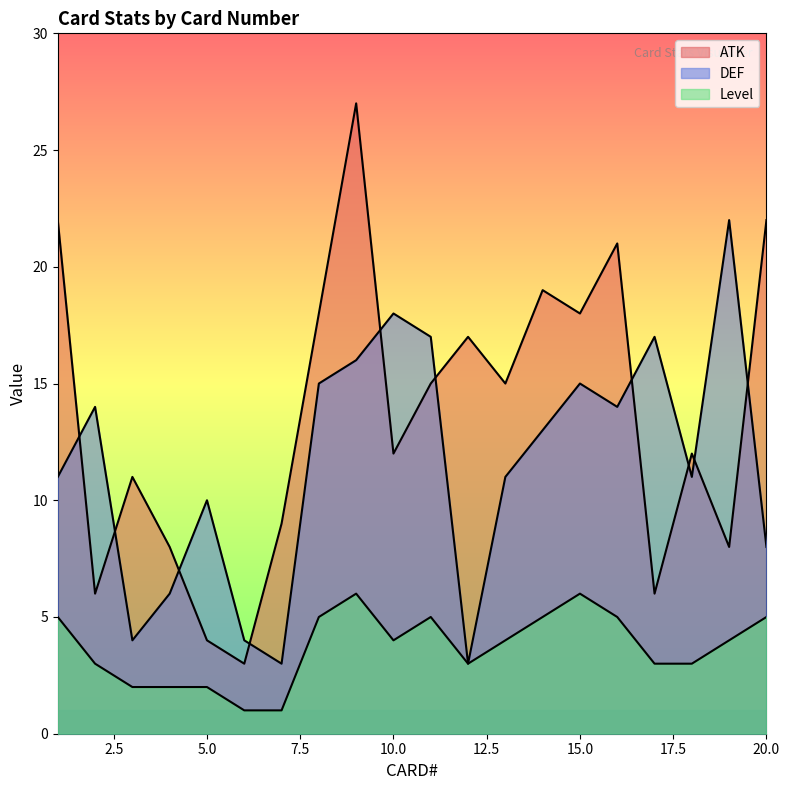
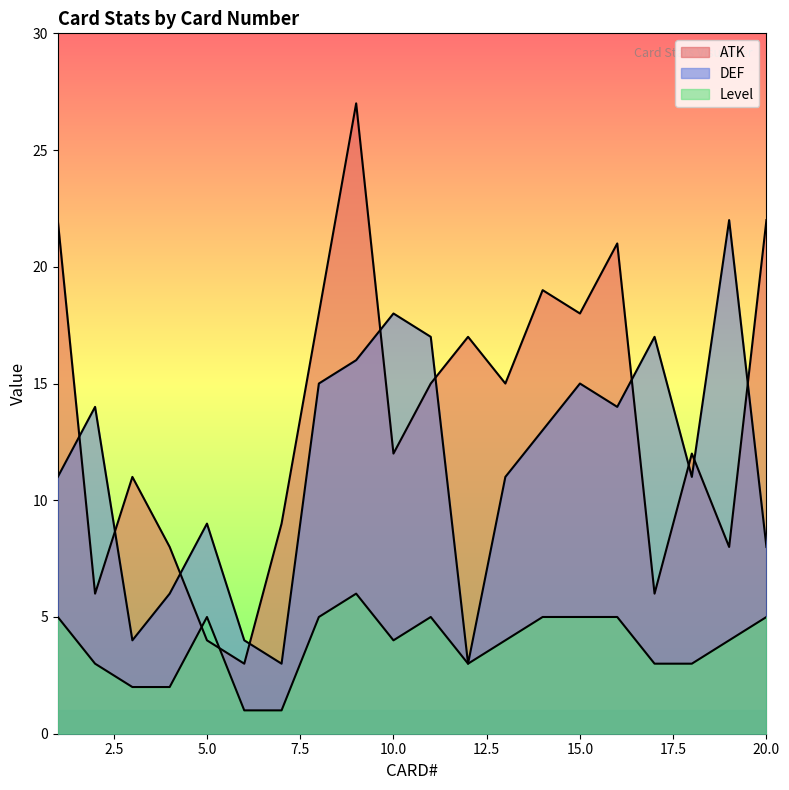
  {
    "ATK": {
      "5.0": 4,
      "10.0": 12,
      "15.0": 18,
      "20.0": 22
    },
    "DEF": {
-     "5.0": 10,
+     "5.0": 9,
      "10.0": 18,
      "15.0": 15,
      "20.0": 8
    },
    "Level": {
-     "5.0": 2,
+     "5.0": 5,
      "10.0": 4,
-     "15.0": 6,
+     "15.0": 5,
      "20.0": 5
    }
  }
